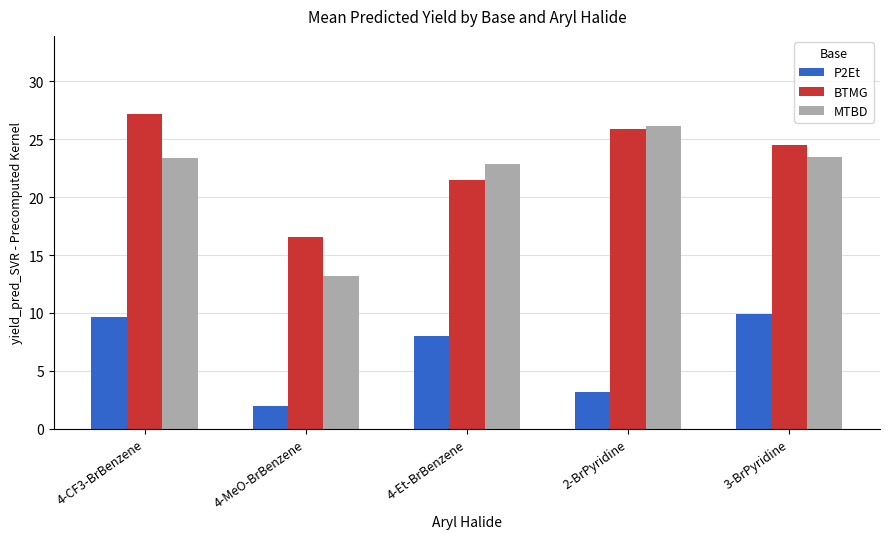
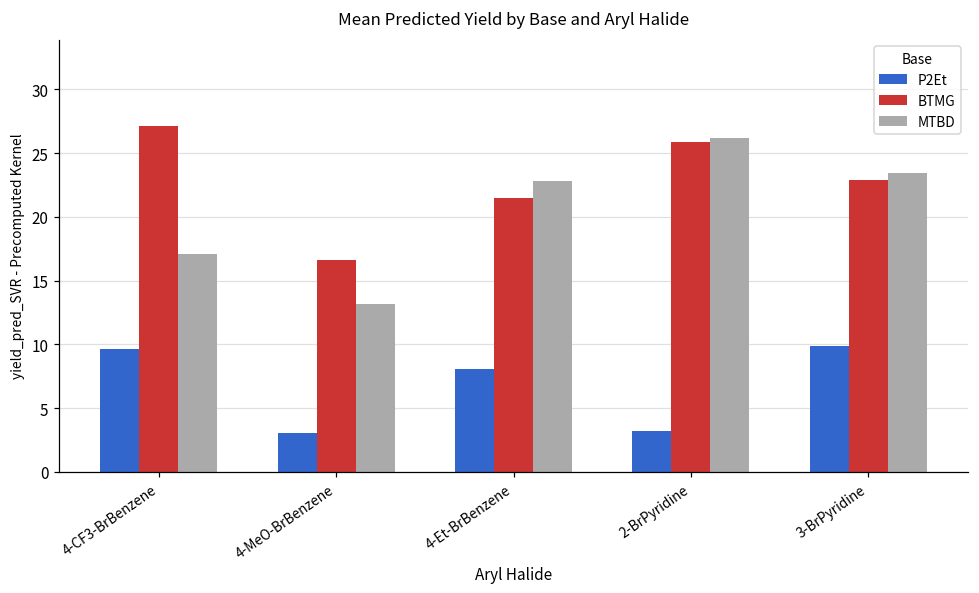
  {
    "P2Et": {
      "4-CF3-BrBenzene": 9.6,
-     "4-MeO-BrBenzene": 2.0,
+     "4-MeO-BrBenzene": 3.1,
      "4-Et-BrBenzene": 8.0,
      "2-BrPyridine": 3.2,
      "3-BrPyridine": 9.9
    },
    "BTMG": {
      "4-CF3-BrBenzene": 27.1,
      "4-MeO-BrBenzene": 16.6,
      "4-Et-BrBenzene": 21.5,
      "2-BrPyridine": 25.9,
-     "3-BrPyridine": 24.5
+     "3-BrPyridine": 22.9
    },
    "MTBD": {
-     "4-CF3-BrBenzene": 23.3,
+     "4-CF3-BrBenzene": 17.1,
      "4-MeO-BrBenzene": 13.2,
      "4-Et-BrBenzene": 22.8,
      "2-BrPyridine": 26.2,
      "3-BrPyridine": 23.5
    }
  }
